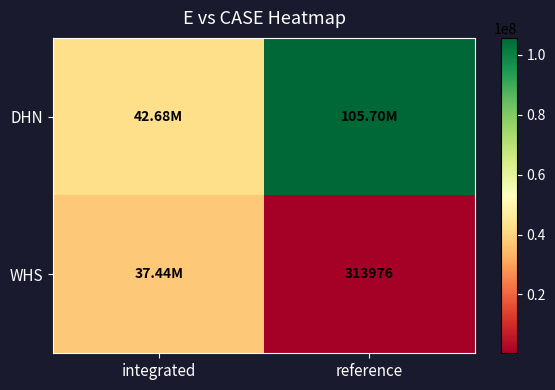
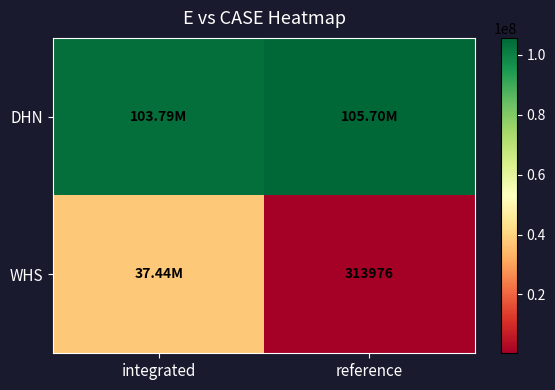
  {
    "DHN": {
-     "integrated": "42.68M",
+     "integrated": "103.79M",
      "reference": "105.70M"
    },
    "WHS": {
      "integrated": "37.44M",
      "reference": "313976"
    }
  }
